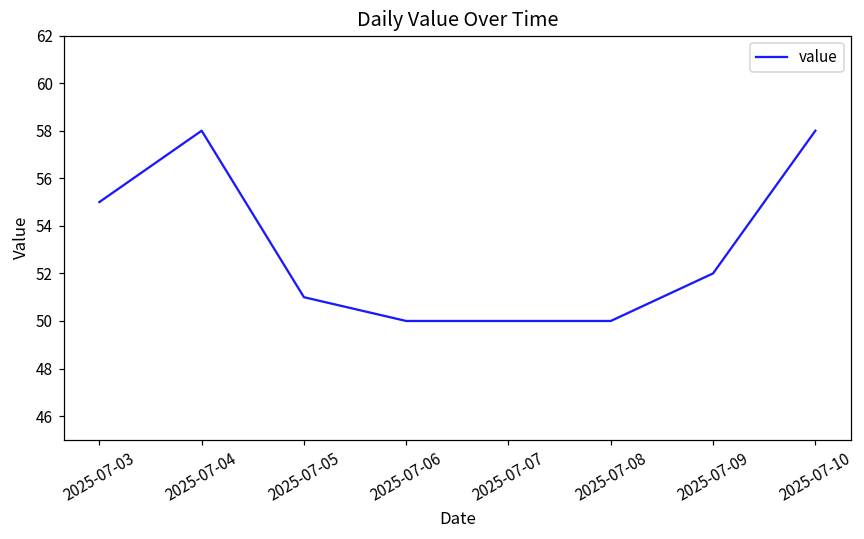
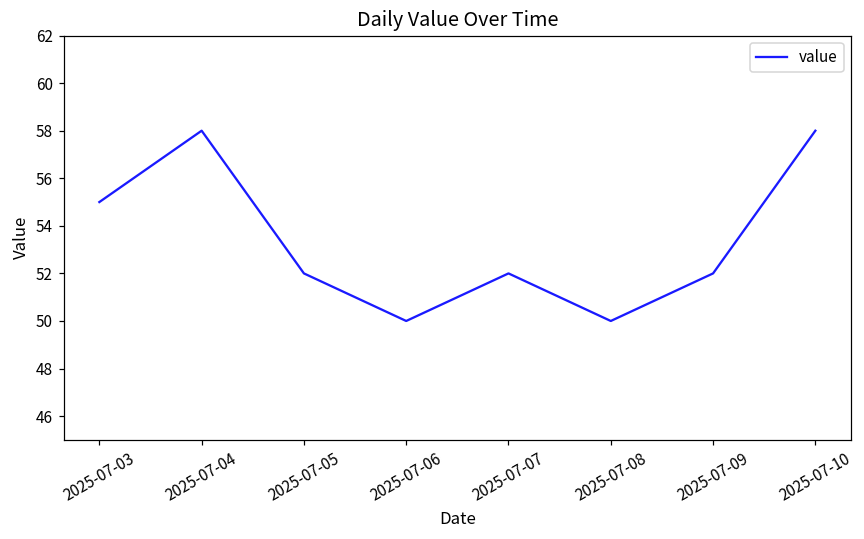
  {
    "2025-07-03": 55,
    "2025-07-04": 58,
-   "2025-07-05": 51,
+   "2025-07-05": 52,
    "2025-07-06": 50,
-   "2025-07-07": 50,
+   "2025-07-07": 52,
    "2025-07-08": 50,
    "2025-07-09": 52,
    "2025-07-10": 58
  }
